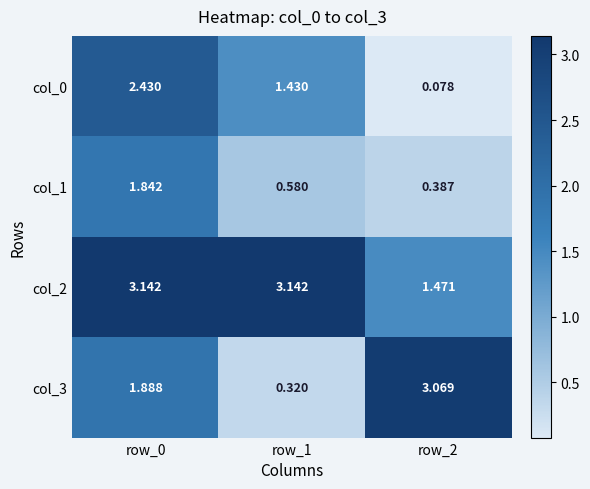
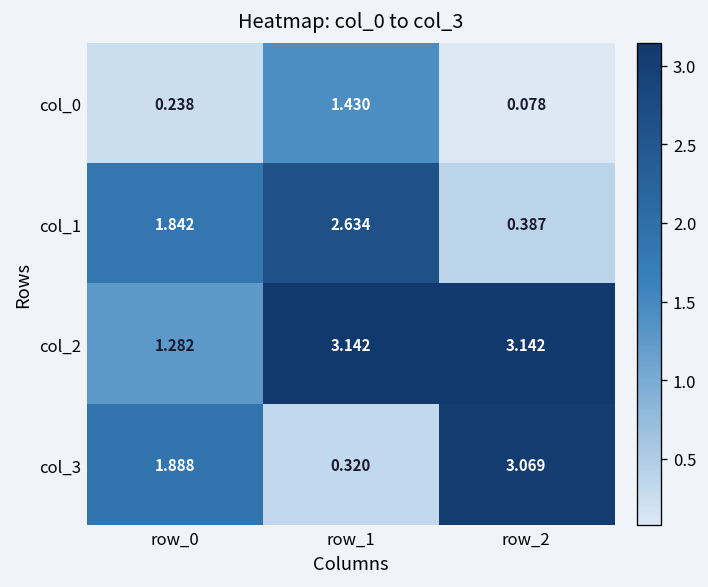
  {
    "col_0": {
-     "row_0": 2.430,
+     "row_0": 0.238,
      "row_1": 1.430,
      "row_2": 0.078
    },
    "col_1": {
      "row_0": 1.842,
-     "row_1": 0.580,
+     "row_1": 2.634,
      "row_2": 0.387
    },
    "col_2": {
-     "row_0": 3.142,
+     "row_0": 1.282,
      "row_1": 3.142,
-     "row_2": 1.471
+     "row_2": 3.142
    },
    "col_3": {
      "row_0": 1.888,
      "row_1": 0.320,
      "row_2": 3.069
    }
  }
